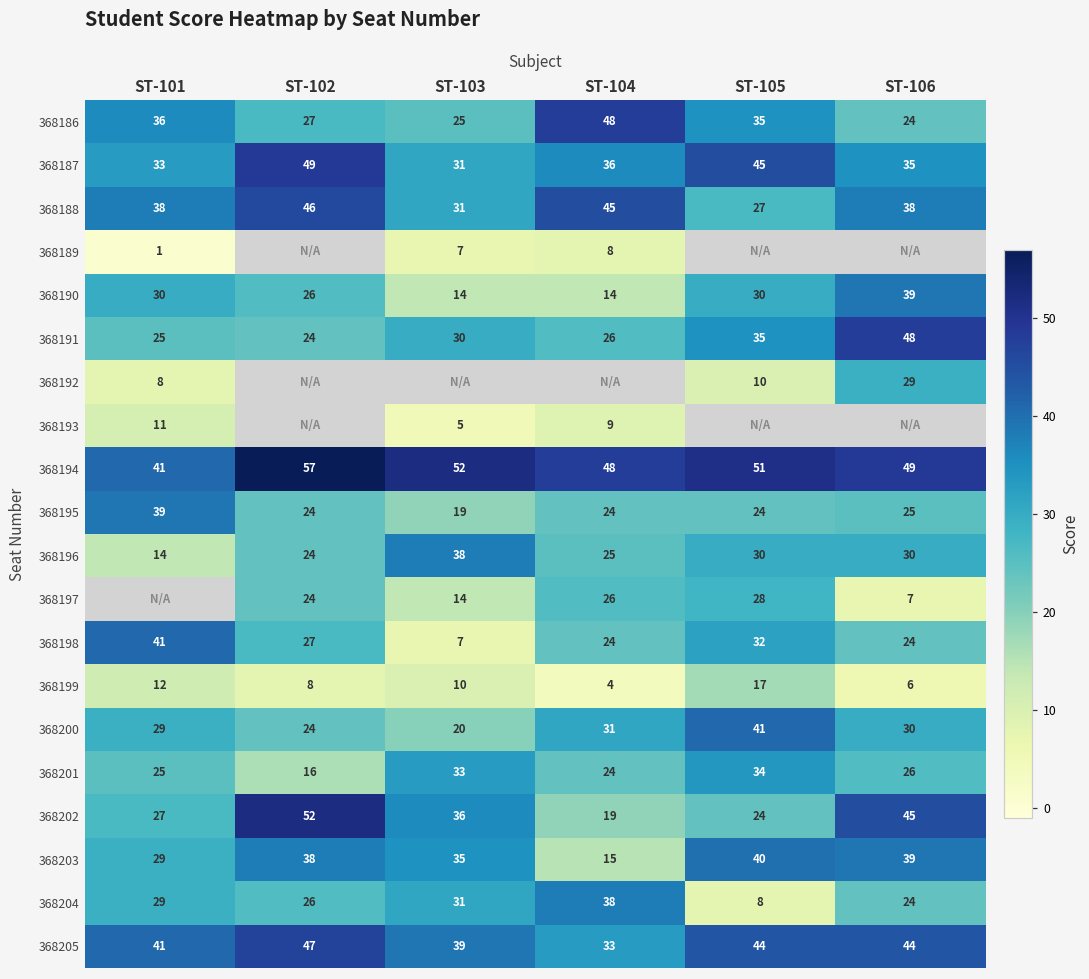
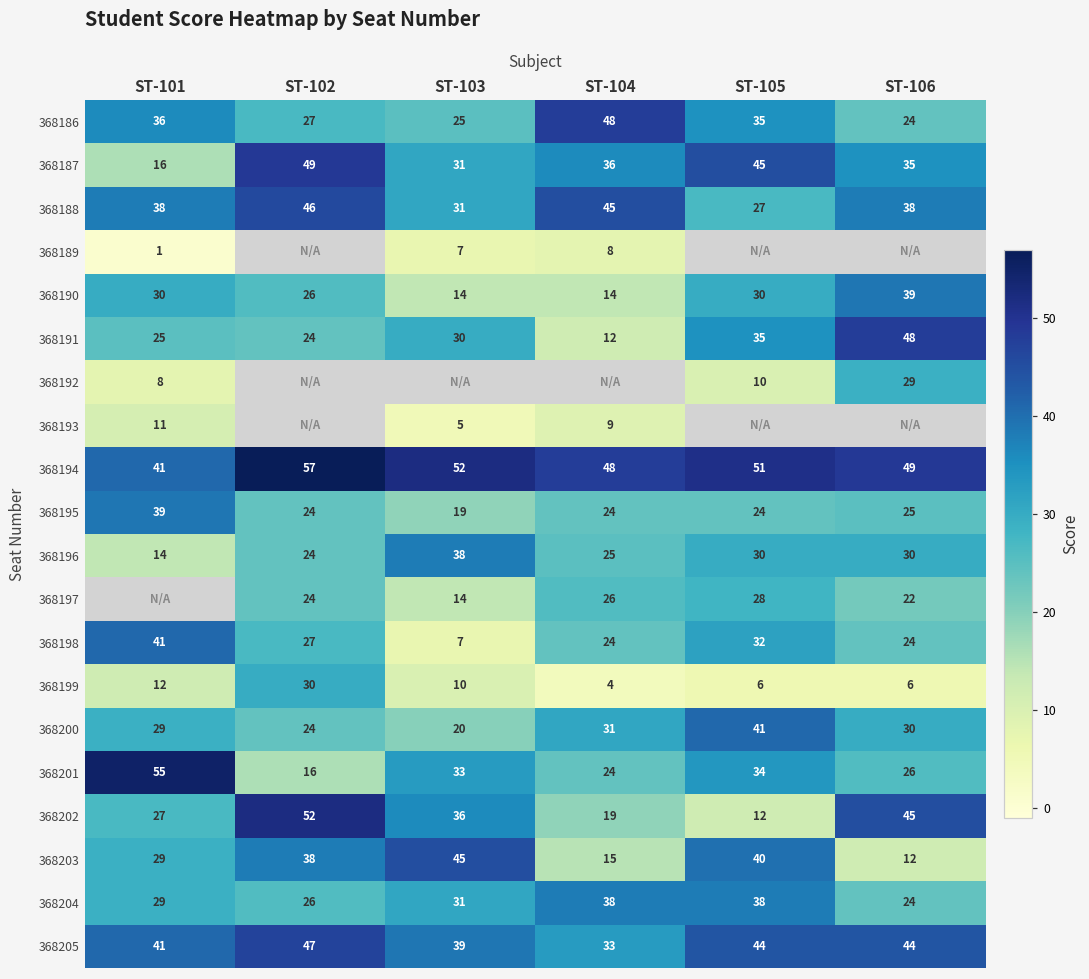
  {
    "368186": {
      "ST-101": 36,
      "ST-102": 27,
      "ST-103": 25,
      "ST-104": 48,
      "ST-105": 35,
      "ST-106": 24
    },
    "368187": {
-     "ST-101": 33,
+     "ST-101": 16,
      "ST-102": 49,
      "ST-103": 31,
      "ST-104": 36,
      "ST-105": 45,
      "ST-106": 35
    },
    "368188": {
      "ST-101": 38,
      "ST-102": 46,
      "ST-103": 31,
      "ST-104": 45,
      "ST-105": 27,
      "ST-106": 38
    },
    "368189": {
      "ST-101": 1,
      "ST-103": 7,
      "ST-104": 8
    },
    "368190": {
      "ST-101": 30,
      "ST-102": 26,
      "ST-103": 14,
      "ST-104": 14,
      "ST-105": 30,
      "ST-106": 39
    },
    "368191": {
      "ST-101": 25,
      "ST-102": 24,
      "ST-103": 30,
-     "ST-104": 26,
+     "ST-104": 12,
      "ST-105": 35,
      "ST-106": 48
    },
    "368192": {
      "ST-101": 8,
      "ST-105": 10,
      "ST-106": 29
    },
    "368193": {
      "ST-101": 11,
      "ST-103": 5,
      "ST-104": 9
    },
    "368194": {
      "ST-101": 41,
      "ST-102": 57,
      "ST-103": 52,
      "ST-104": 48,
      "ST-105": 51,
      "ST-106": 49
    },
    "368195": {
      "ST-101": 39,
      "ST-102": 24,
      "ST-103": 19,
      "ST-104": 24,
      "ST-105": 24,
      "ST-106": 25
    },
    "368196": {
      "ST-101": 14,
      "ST-102": 24,
      "ST-103": 38,
      "ST-104": 25,
      "ST-105": 30,
      "ST-106": 30
    },
    "368197": {
      "ST-102": 24,
      "ST-103": 14,
      "ST-104": 26,
      "ST-105": 28,
-     "ST-106": 7
+     "ST-106": 22
    },
    "368198": {
      "ST-101": 41,
      "ST-102": 27,
      "ST-103": 7,
      "ST-104": 24,
      "ST-105": 32,
      "ST-106": 24
    },
    "368199": {
      "ST-101": 12,
-     "ST-102": 8,
+     "ST-102": 30,
      "ST-103": 10,
      "ST-104": 4,
-     "ST-105": 17,
+     "ST-105": 6,
      "ST-106": 6
    },
    "368200": {
      "ST-101": 29,
      "ST-102": 24,
      "ST-103": 20,
      "ST-104": 31,
      "ST-105": 41,
      "ST-106": 30
    },
    "368201": {
-     "ST-101": 25,
+     "ST-101": 55,
      "ST-102": 16,
      "ST-103": 33,
      "ST-104": 24,
      "ST-105": 34,
      "ST-106": 26
    },
    "368202": {
      "ST-101": 27,
      "ST-102": 52,
      "ST-103": 36,
      "ST-104": 19,
-     "ST-105": 24,
+     "ST-105": 12,
      "ST-106": 45
    },
    "368203": {
      "ST-101": 29,
      "ST-102": 38,
-     "ST-103": 35,
+     "ST-103": 45,
      "ST-104": 15,
      "ST-105": 40,
-     "ST-106": 39
+     "ST-106": 12
    },
    "368204": {
      "ST-101": 29,
      "ST-102": 26,
      "ST-103": 31,
      "ST-104": 38,
-     "ST-105": 8,
+     "ST-105": 38,
      "ST-106": 24
    },
    "368205": {
      "ST-101": 41,
      "ST-102": 47,
      "ST-103": 39,
      "ST-104": 33,
      "ST-105": 44,
      "ST-106": 44
    }
  }
